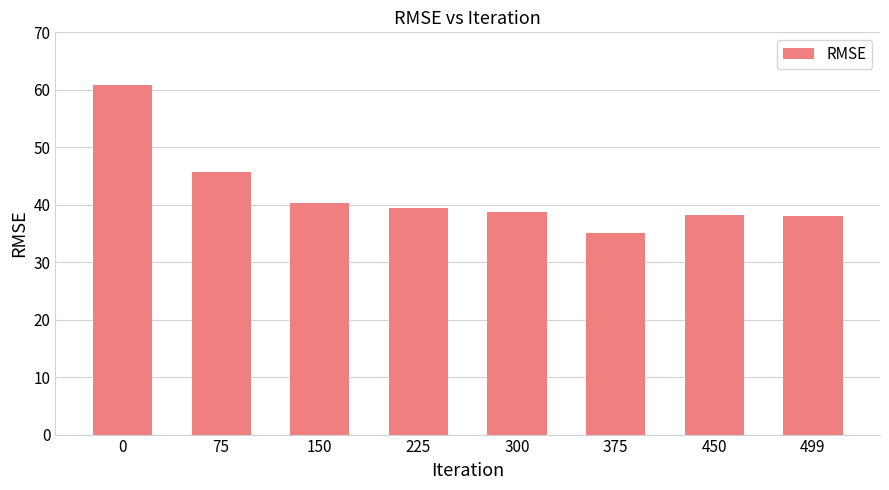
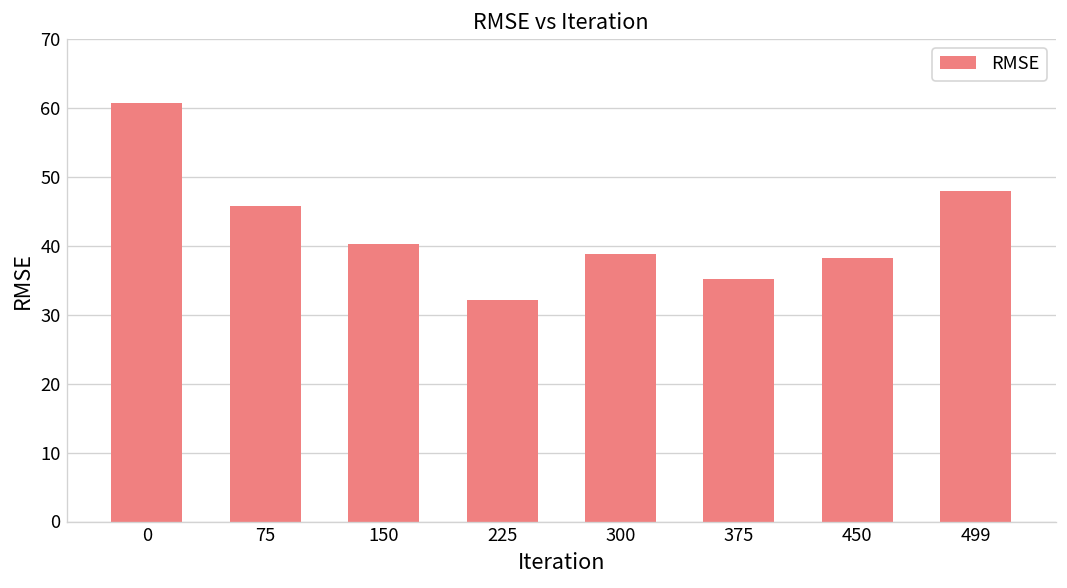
  {
    "0": 61,
    "75": 46,
    "150": 40,
-   "225": 39,
+   "225": 32,
    "300": 39,
    "375": 35,
    "450": 38,
-   "499": 38
+   "499": 48
  }
